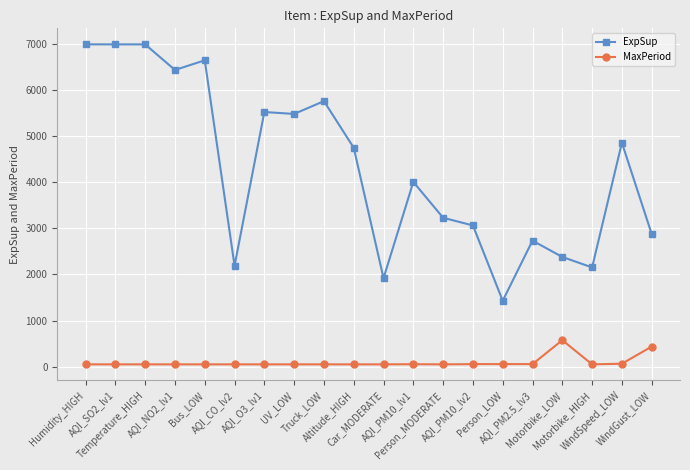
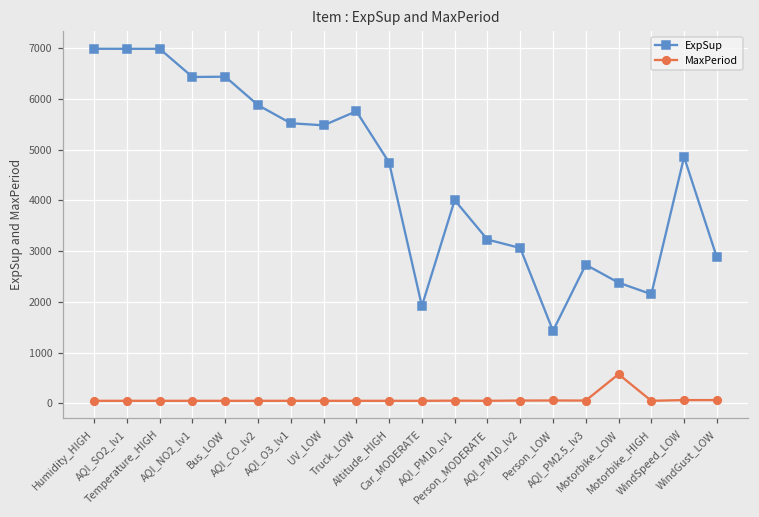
  {
    "ExpSup": {
      "Humidity_HIGH": 7000,
      "AQI_SO2_lv1": 7000,
      "Temperature_HIGH": 7000,
      "AQI_NO2_lv1": 6400,
-     "Bus_LOW": 6600,
-     "AQI_CO_lv2": 2200,
+     "Bus_LOW": 6400,
+     "AQI_CO_lv2": 5900,
      "AQI_O3_lv1": 5500,
      "UV_LOW": 5500,
      "Truck_LOW": 5800,
      "Altitude_HIGH": 4700,
      "Car_MODERATE": 1900,
      "AQI_PM10_lv1": 4000,
      "Person_MODERATE": 3200,
      "AQI_PM10_lv2": 3100,
      "Person_LOW": 1400,
      "AQI_PM2.5_lv3": 2700,
      "Motorbike_LOW": 2400,
      "Motorbike_HIGH": 2200,
      "WindSpeed_LOW": 4900,
      "WindGust_LOW": 2900
    },
    "MaxPeriod": {
      "Humidity_HIGH": 0,
      "AQI_SO2_lv1": 0,
      "Temperature_HIGH": 0,
      "AQI_NO2_lv1": 0,
      "Bus_LOW": 0,
      "AQI_CO_lv2": 0,
      "AQI_O3_lv1": 0,
      "UV_LOW": 0,
      "Truck_LOW": 0,
      "Altitude_HIGH": 0,
      "Car_MODERATE": 0,
      "AQI_PM10_lv1": 100,
      "Person_MODERATE": 0,
      "AQI_PM10_lv2": 100,
      "Person_LOW": 100,
      "AQI_PM2.5_lv3": 100,
      "Motorbike_LOW": 600,
      "Motorbike_HIGH": 0,
      "WindSpeed_LOW": 100,
-     "WindGust_LOW": 400
+     "WindGust_LOW": 100
    }
  }
